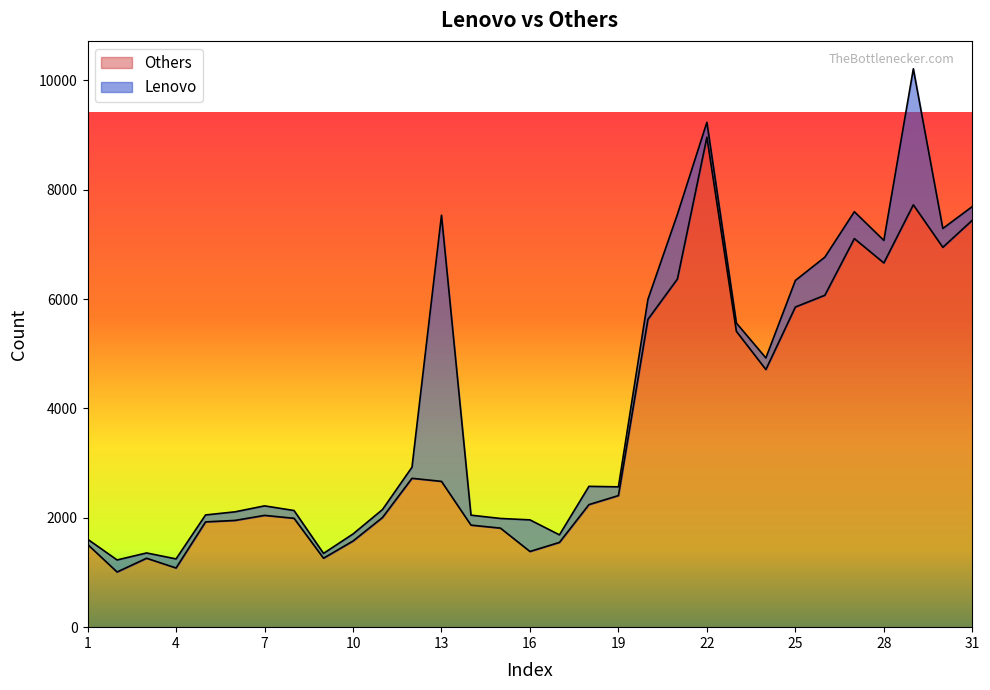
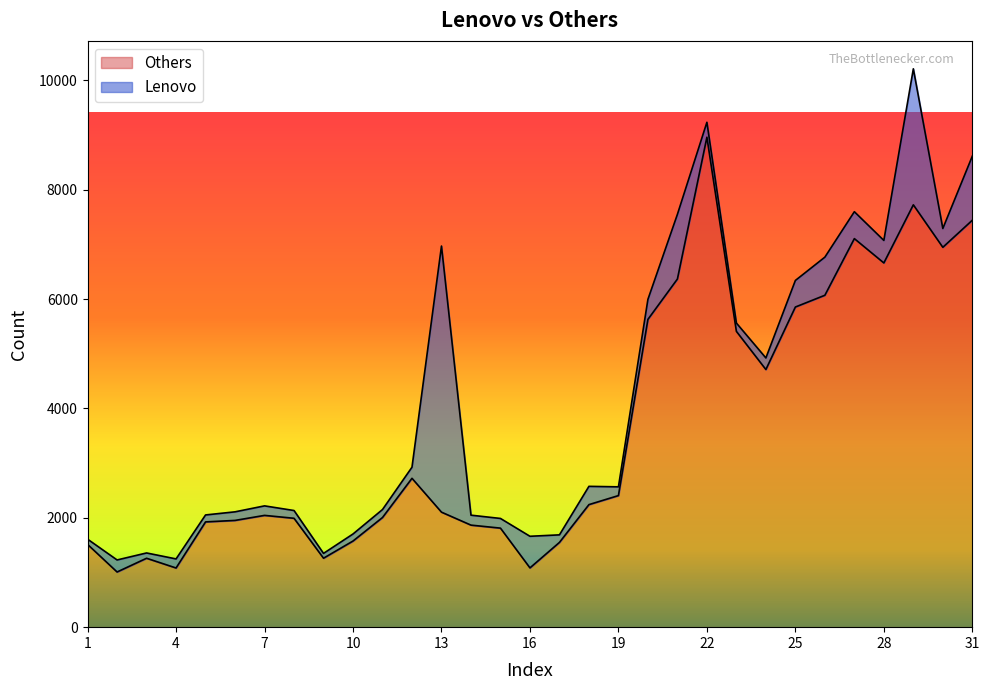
  {
    "Others": {
      "1": 1500,
      "4": 1100,
      "7": 2000,
      "10": 1600,
-     "13": 2700,
-     "16": 1400,
+     "13": 2100,
+     "16": 1100,
      "19": 2400,
      "22": 9000,
      "25": 5900,
      "28": 6700,
      "31": 7400
    },
    "Lenovo": {
      "1": 100,
      "4": 200,
      "7": 200,
      "10": 100,
      "13": 4900,
      "16": 600,
      "19": 200,
      "22": 300,
      "25": 500,
      "28": 400,
-     "31": 300
+     "31": 1200
    }
  }
